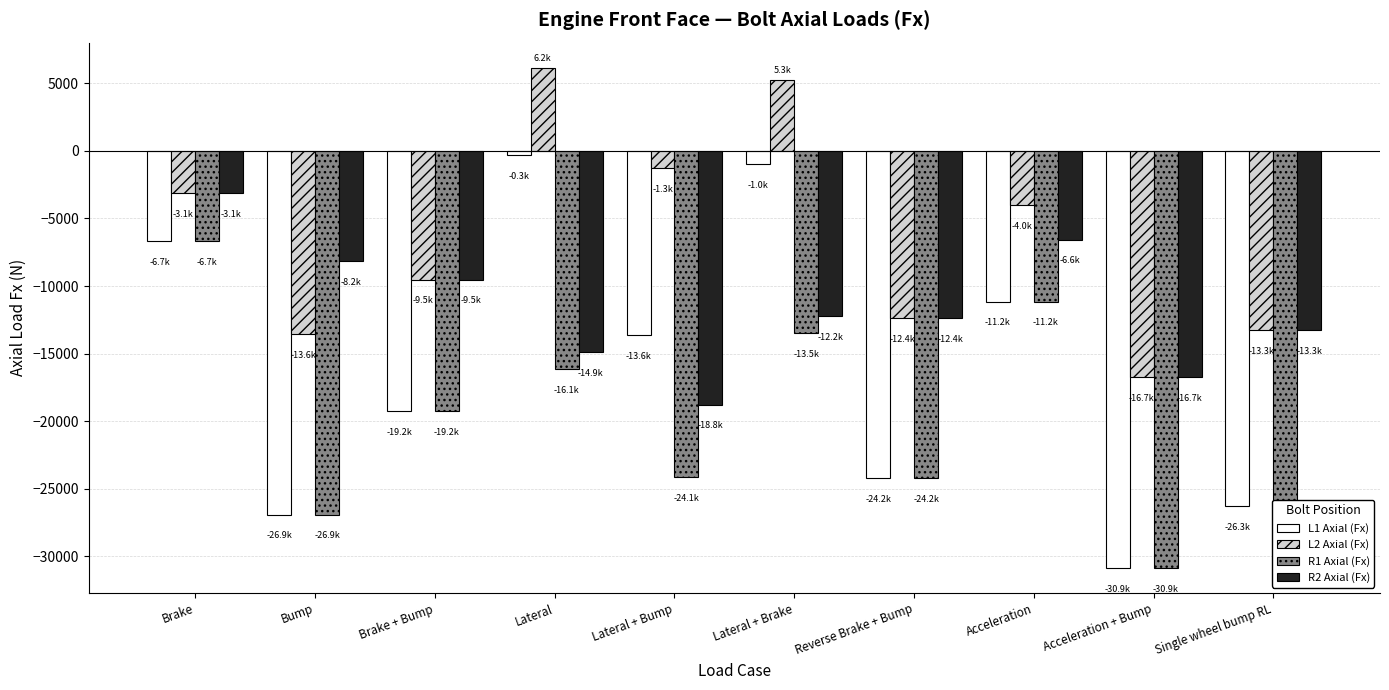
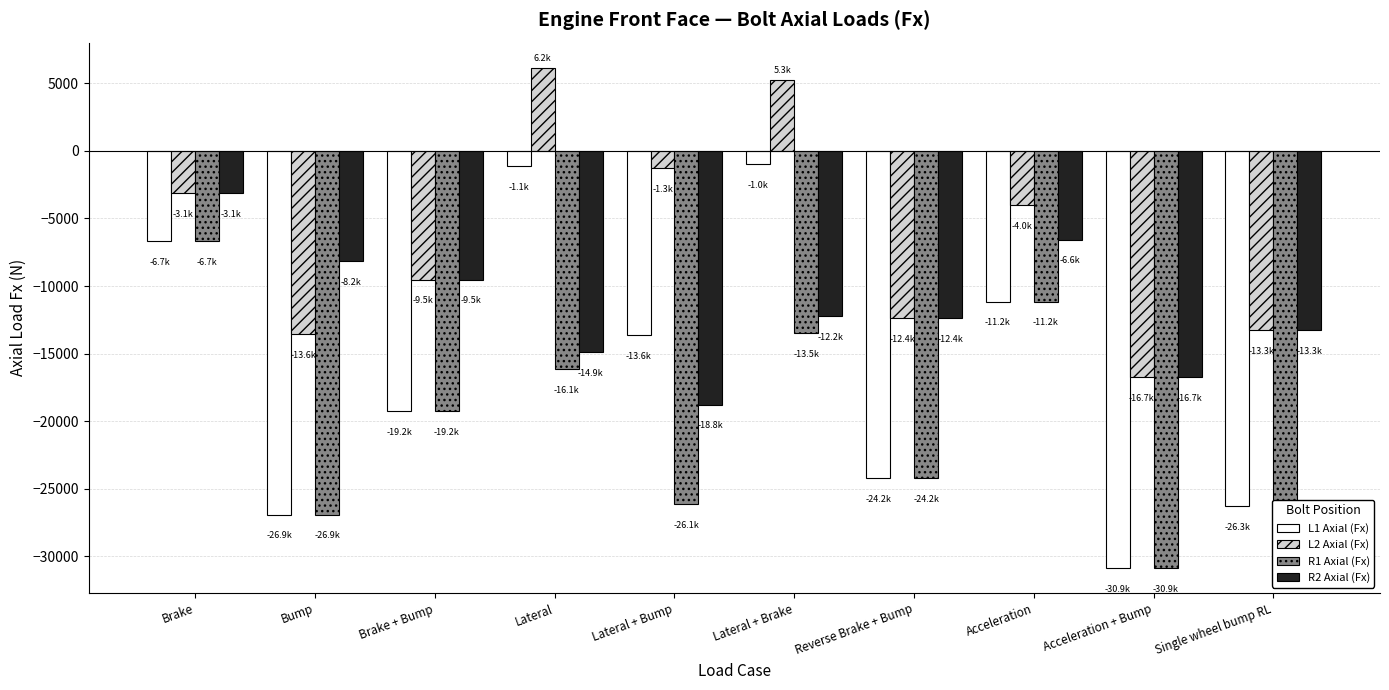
  {
    "L1 Axial (Fx)": {
      "Brake": "-6.7k",
      "Bump": "-26.9k",
      "Brake + Bump": "-19.2k",
-     "Lateral": "-0.3k",
+     "Lateral": "-1.1k",
      "Lateral + Bump": "-13.6k",
      "Lateral + Brake": "-1.0k",
      "Reverse Brake + Bump": "-24.2k",
      "Acceleration": "-11.2k",
      "Acceleration + Bump": "-30.9k",
      "Single wheel bump RL": "-26.3k"
    },
    "L2 Axial (Fx)": {
      "Brake": "-3.1k",
      "Bump": "-13.6k",
      "Brake + Bump": "-9.5k",
      "Lateral": "6.2k",
      "Lateral + Bump": "-1.3k",
      "Lateral + Brake": "5.3k",
      "Reverse Brake + Bump": "-12.4k",
      "Acceleration": "-4.0k",
      "Acceleration + Bump": "-16.7k",
      "Single wheel bump RL": "-13.3k"
    },
    "R1 Axial (Fx)": {
      "Brake": "-6.7k",
      "Bump": "-26.9k",
      "Brake + Bump": "-19.2k",
      "Lateral": "-16.1k",
-     "Lateral + Bump": "-24.1k",
+     "Lateral + Bump": "-26.1k",
      "Lateral + Brake": "-13.5k",
      "Reverse Brake + Bump": "-24.2k",
      "Acceleration": "-11.2k",
      "Acceleration + Bump": "-30.9k"
    },
    "R2 Axial (Fx)": {
      "Brake": "-3.1k",
      "Bump": "-8.2k",
      "Brake + Bump": "-9.5k",
      "Lateral": "-14.9k",
      "Lateral + Bump": "-18.8k",
      "Lateral + Brake": "-12.2k",
      "Reverse Brake + Bump": "-12.4k",
      "Acceleration": "-6.6k",
      "Acceleration + Bump": "-16.7k",
      "Single wheel bump RL": "-13.3k"
    }
  }
